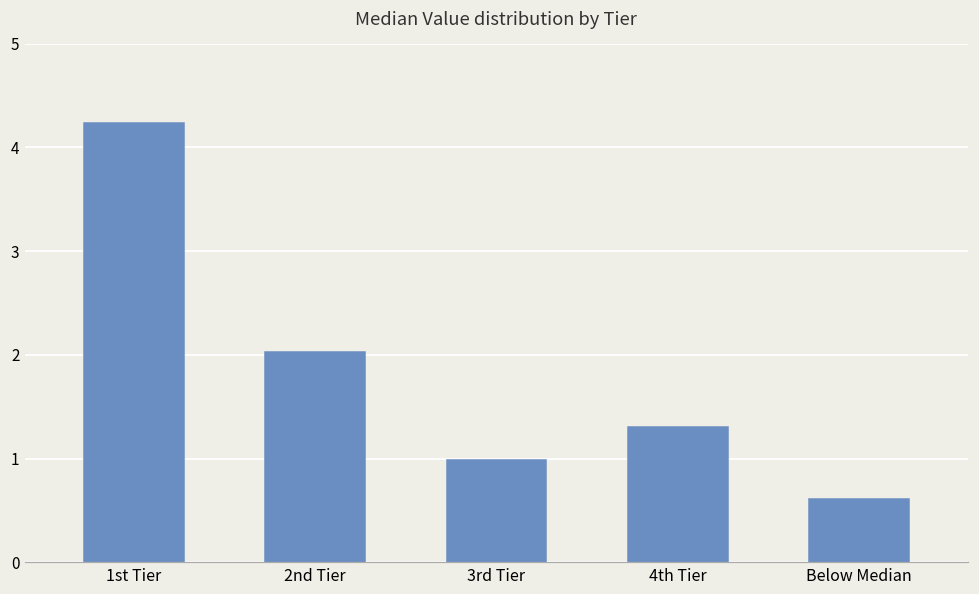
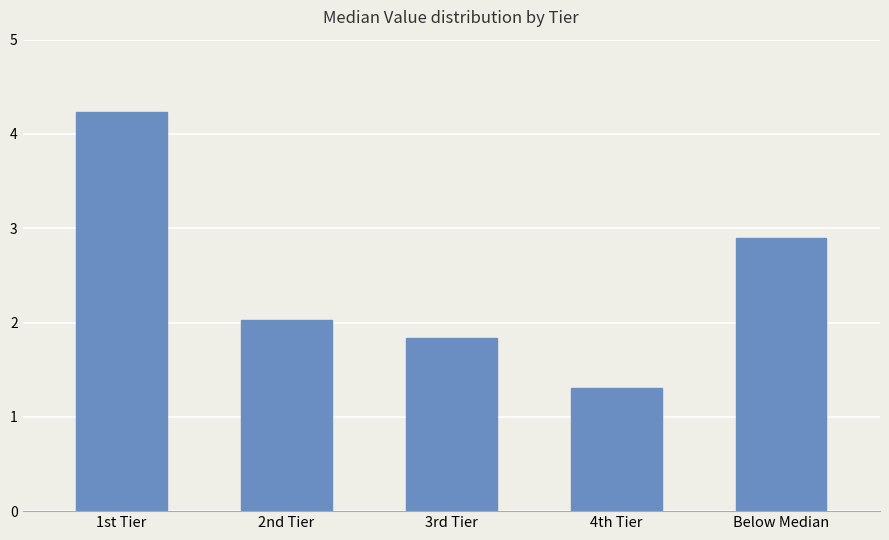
  {
    "1st Tier": 4.2,
    "2nd Tier": 2.0,
-   "3rd Tier": 1.0,
+   "3rd Tier": 1.8,
    "4th Tier": 1.3,
-   "Below Median": 0.6
+   "Below Median": 2.9
  }
